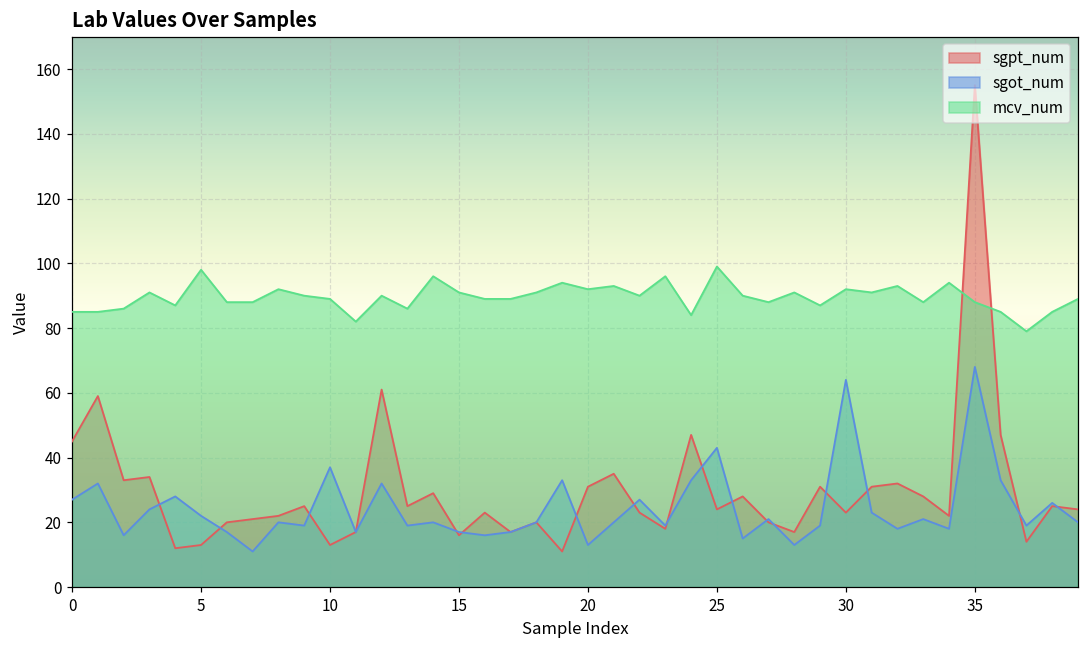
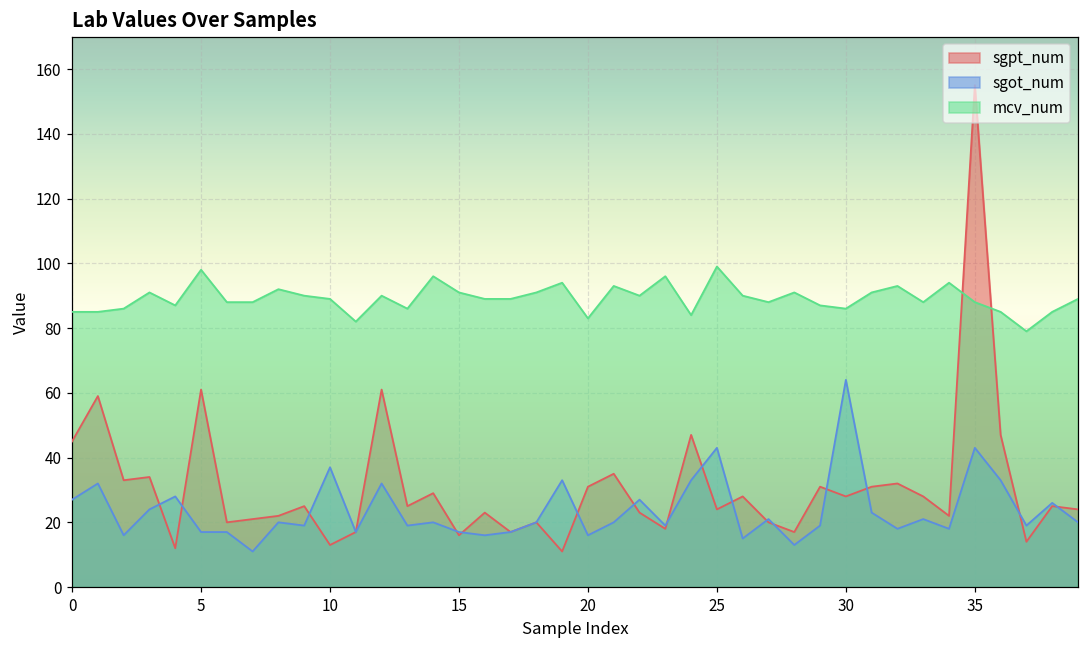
  {
    "sgpt_num": {
      "0": 45,
-     "5": 13,
+     "5": 61,
      "10": 13,
      "15": 16,
      "20": 31,
      "25": 24,
-     "30": 23
+     "30": 28
    },
    "sgot_num": {
      "0": 27,
-     "5": 22,
+     "5": 17,
      "10": 37,
      "15": 17,
-     "20": 13,
+     "20": 16,
      "25": 43,
      "30": 64,
-     "35": 68
+     "35": 43
    },
    "mcv_num": {
      "0": 85,
      "5": 98,
      "10": 89,
      "15": 91,
-     "20": 92,
+     "20": 83,
      "25": 99,
-     "30": 92,
+     "30": 86,
      "35": 88
    }
  }
